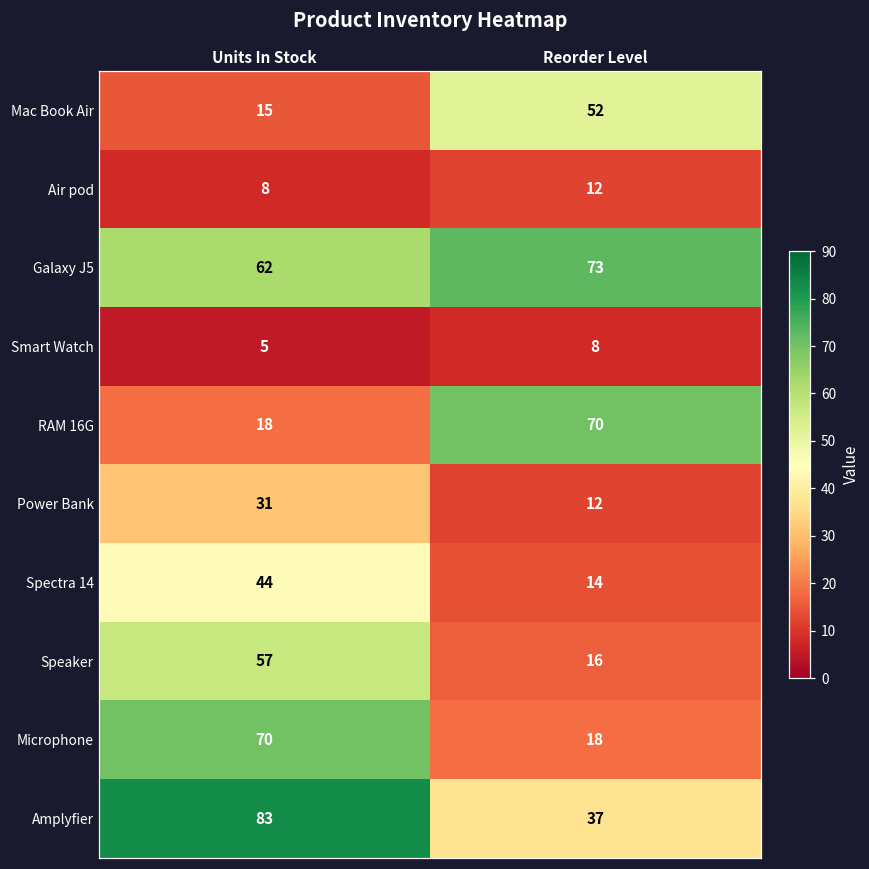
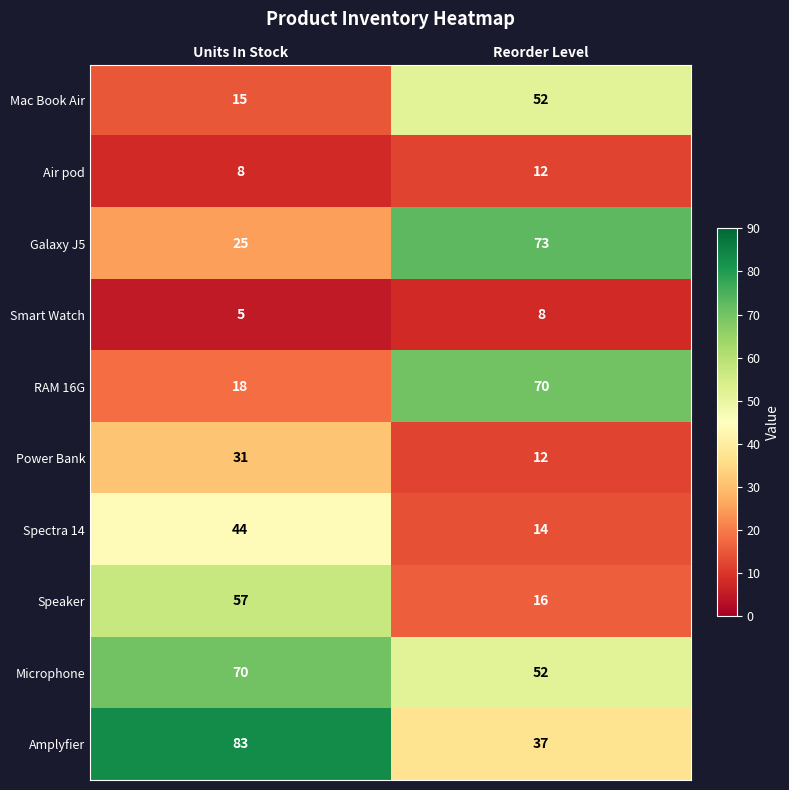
  {
    "Mac Book Air": {
      "Units In Stock": 15,
      "Reorder Level": 52
    },
    "Air pod": {
      "Units In Stock": 8,
      "Reorder Level": 12
    },
    "Galaxy J5": {
-     "Units In Stock": 62,
+     "Units In Stock": 25,
      "Reorder Level": 73
    },
    "Smart Watch": {
      "Units In Stock": 5,
      "Reorder Level": 8
    },
    "RAM 16G": {
      "Units In Stock": 18,
      "Reorder Level": 70
    },
    "Power Bank": {
      "Units In Stock": 31,
      "Reorder Level": 12
    },
    "Spectra 14": {
      "Units In Stock": 44,
      "Reorder Level": 14
    },
    "Speaker": {
      "Units In Stock": 57,
      "Reorder Level": 16
    },
    "Microphone": {
      "Units In Stock": 70,
-     "Reorder Level": 18
+     "Reorder Level": 52
    },
    "Amplyfier": {
      "Units In Stock": 83,
      "Reorder Level": 37
    }
  }
